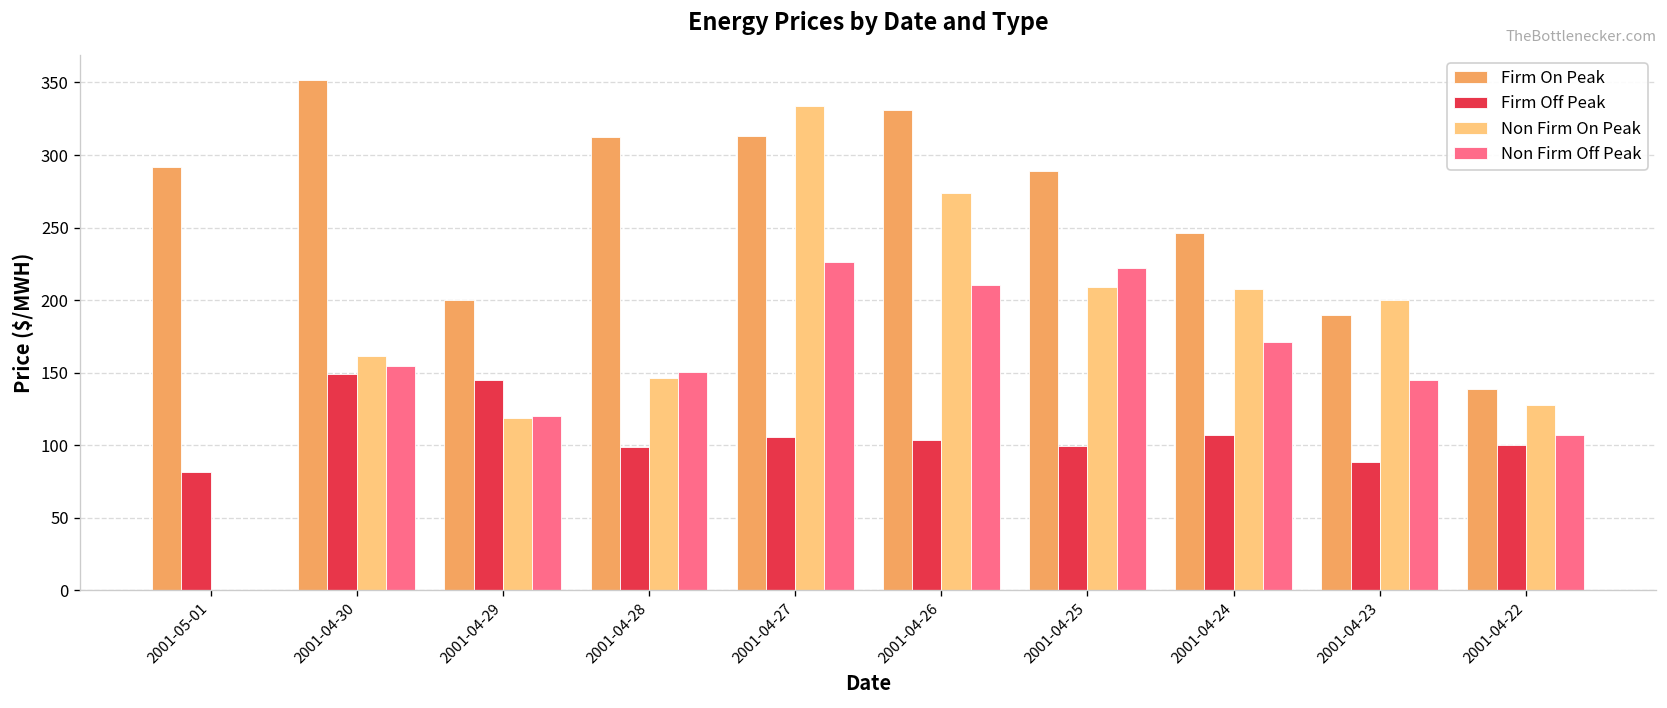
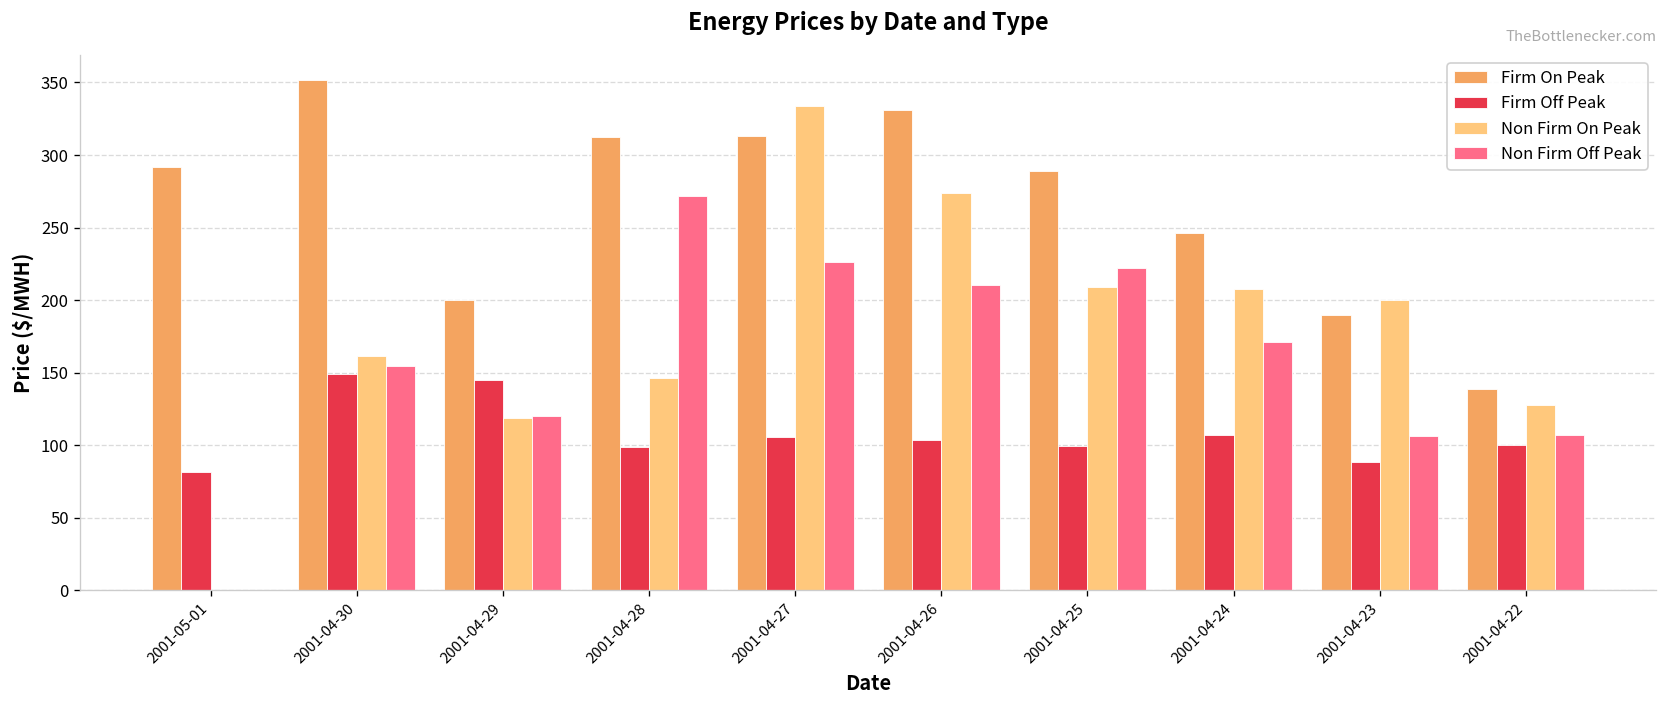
  {
    "Firm Off Peak": {
      "2001-05-01": 81,
      "2001-04-30": 149,
      "2001-04-29": 145,
      "2001-04-28": 98,
      "2001-04-27": 105,
      "2001-04-26": 104,
      "2001-04-25": 100,
      "2001-04-24": 107,
      "2001-04-23": 89,
      "2001-04-22": 100
    },
    "Non Firm Off Peak": {
      "2001-05-01": 0,
      "2001-04-30": 154,
      "2001-04-29": 120,
-     "2001-04-28": 150,
+     "2001-04-28": 272,
      "2001-04-27": 227,
      "2001-04-26": 210,
      "2001-04-25": 222,
      "2001-04-24": 171,
-     "2001-04-23": 145,
+     "2001-04-23": 106,
      "2001-04-22": 107
    }
  }
